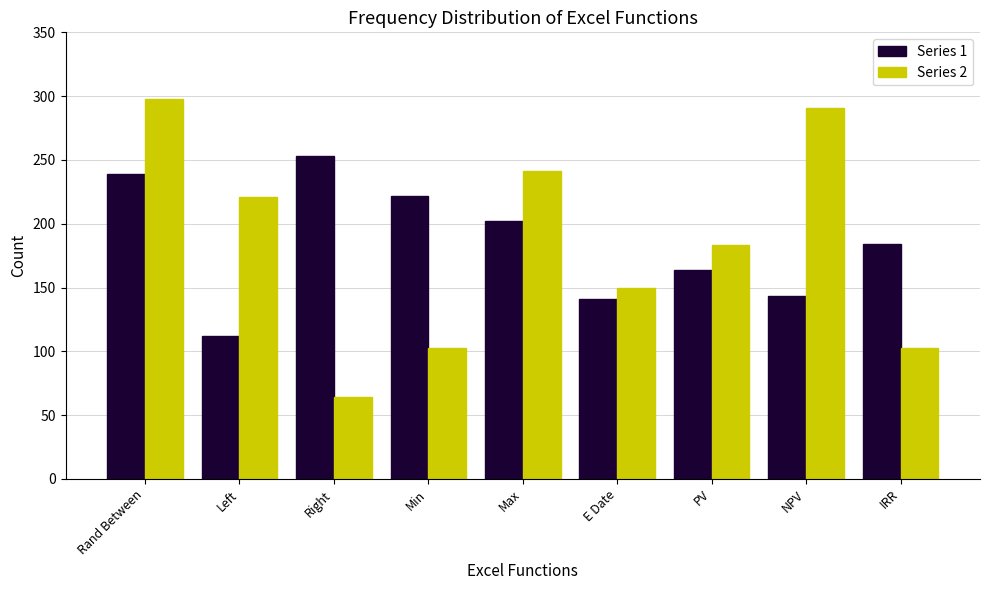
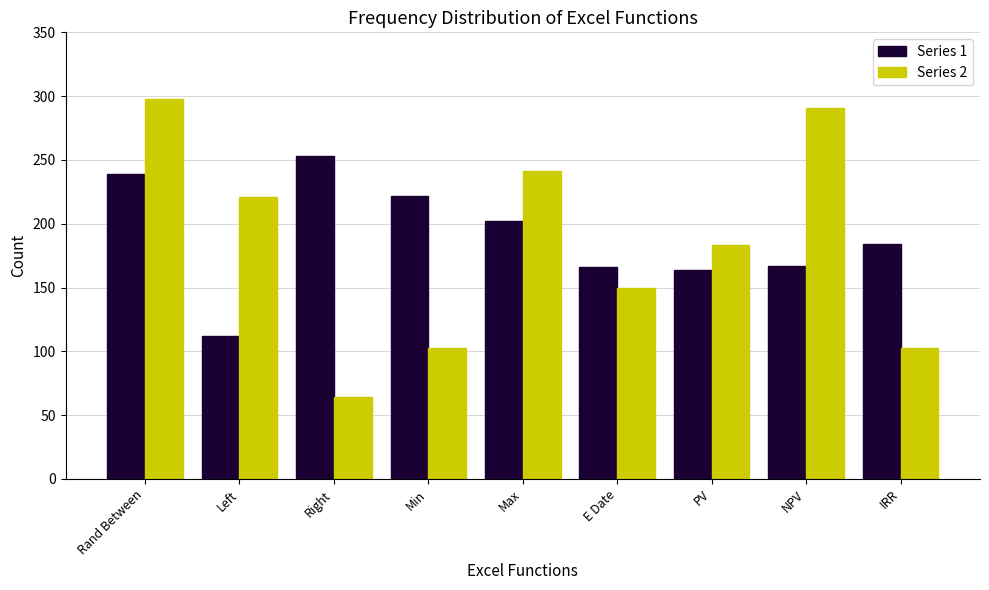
  {
    "Series 1": {
      "Rand Between": 239,
      "Left": 112,
      "Right": 253,
      "Min": 222,
      "Max": 202,
-     "E Date": 141,
+     "E Date": 166,
      "PV": 164,
-     "NPV": 143,
+     "NPV": 167,
      "IRR": 184
    },
    "Series 2": {
      "Rand Between": 298,
      "Left": 221,
      "Right": 64,
      "Min": 103,
      "Max": 241,
      "E Date": 150,
      "PV": 183,
      "NPV": 291,
      "IRR": 103
    }
  }
